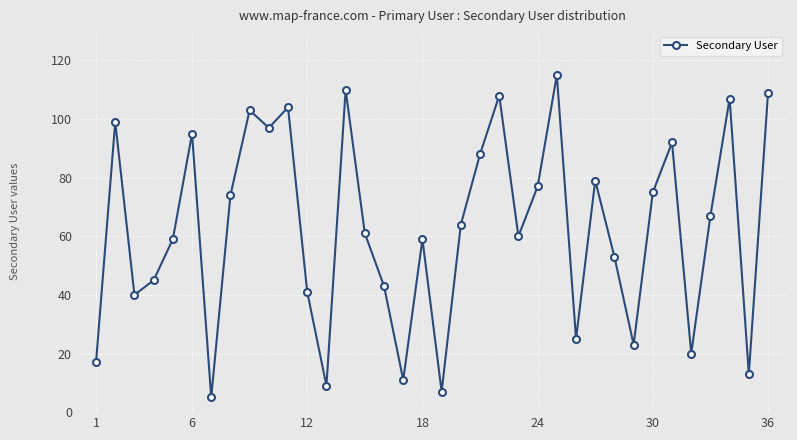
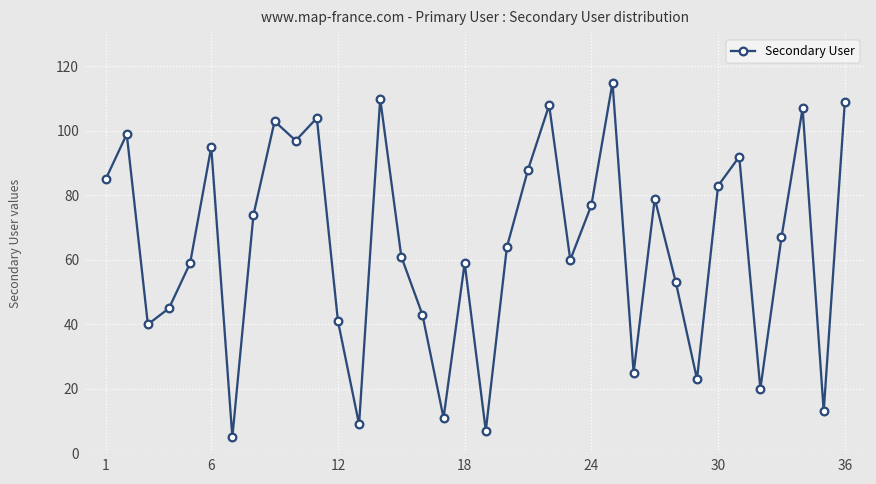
  {
-   "1": 17,
+   "1": 85,
    "6": 95,
    "12": 41,
    "18": 59,
    "24": 77,
-   "30": 75,
+   "30": 83,
    "36": 109
  }
